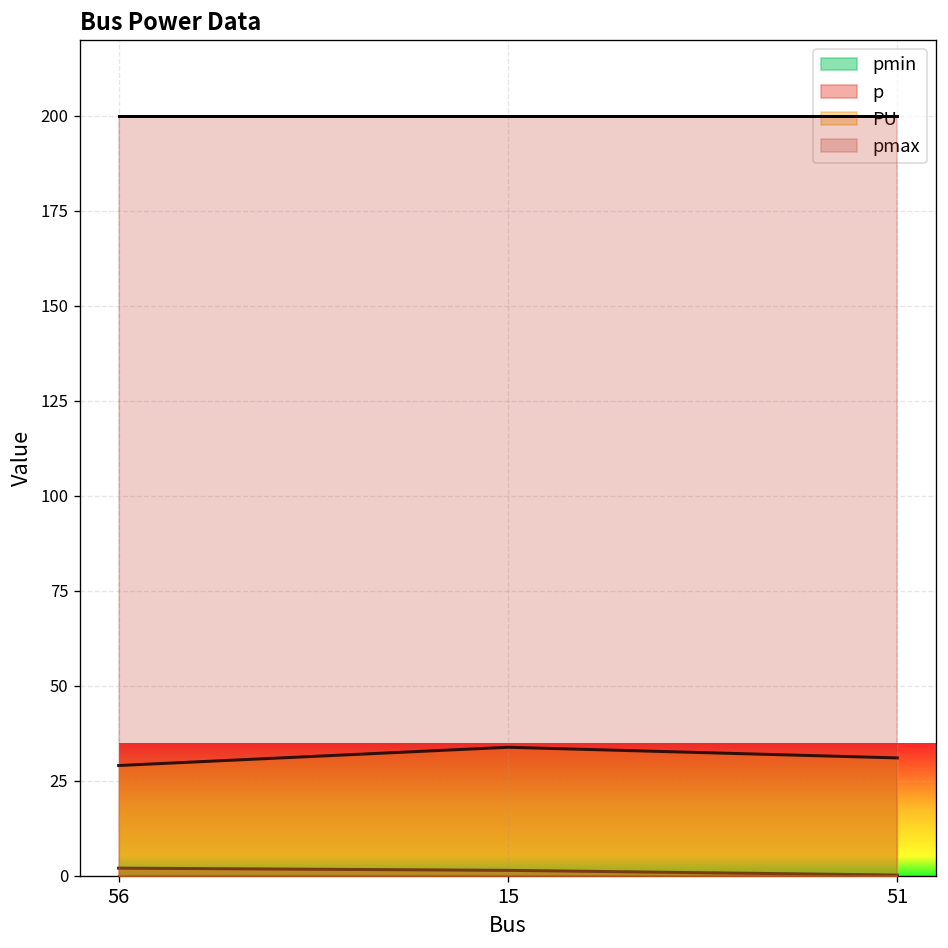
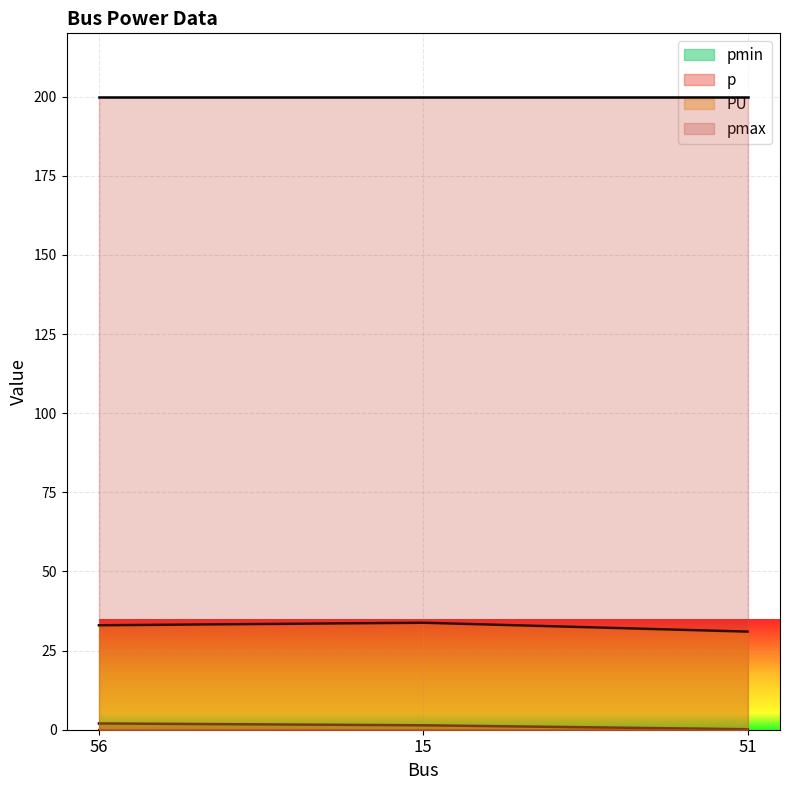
  {
    "pmin": {
      "56": 0,
      "15": 0
    },
    "PU": {
-     "56": 29,
+     "56": 33,
      "15": 34,
      "51": 31
    }
  }
